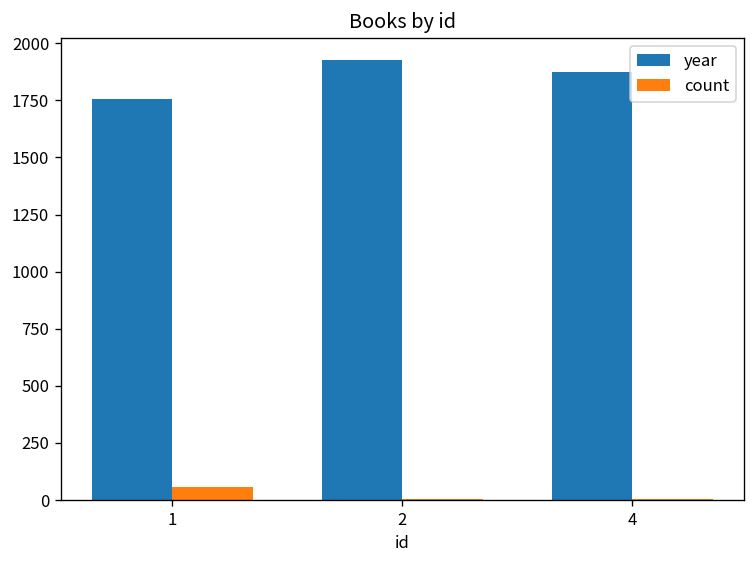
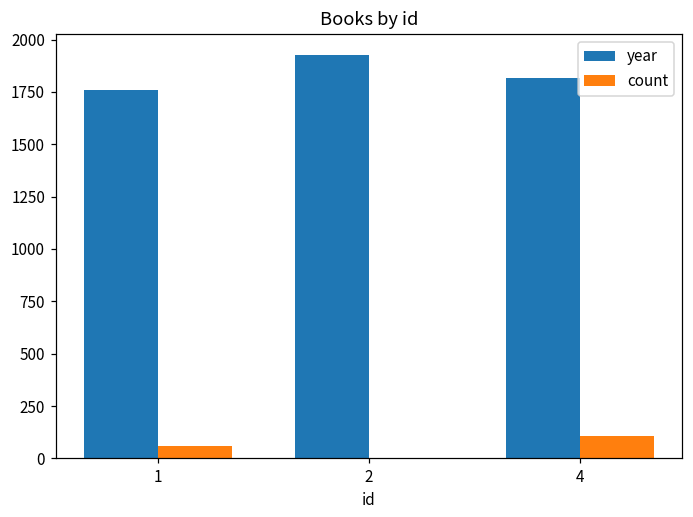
  {
    "year": {
      "1": 1760,
      "2": 1930,
-     "4": 1870
+     "4": 1820
    },
    "count": {
      "1": 60,
-     "4": 0
+     "4": 110
    }
  }
